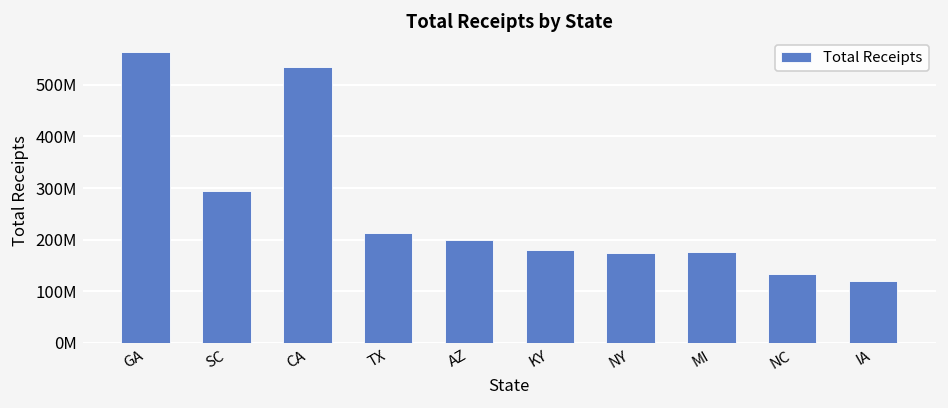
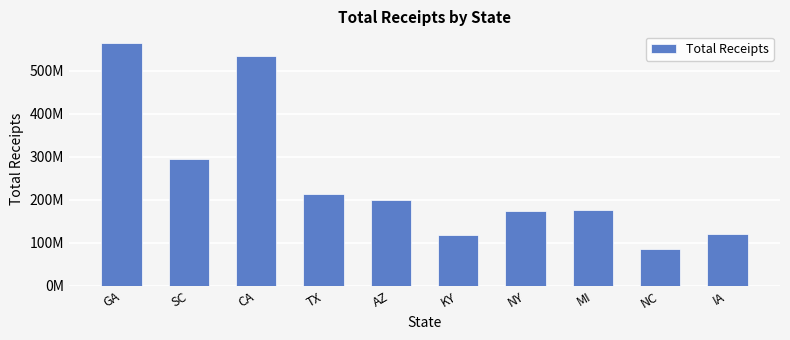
  {
    "GA": 560000000,
    "SC": 290000000,
    "CA": 530000000,
    "TX": 210000000,
    "AZ": 200000000,
-   "KY": 180000000,
+   "KY": 120000000,
    "NY": 170000000,
    "MI": 180000000,
-   "NC": 130000000,
+   "NC": 90000000,
    "IA": 120000000
  }
